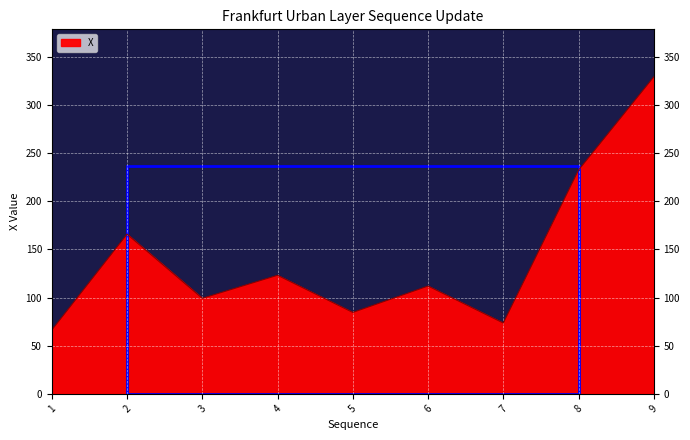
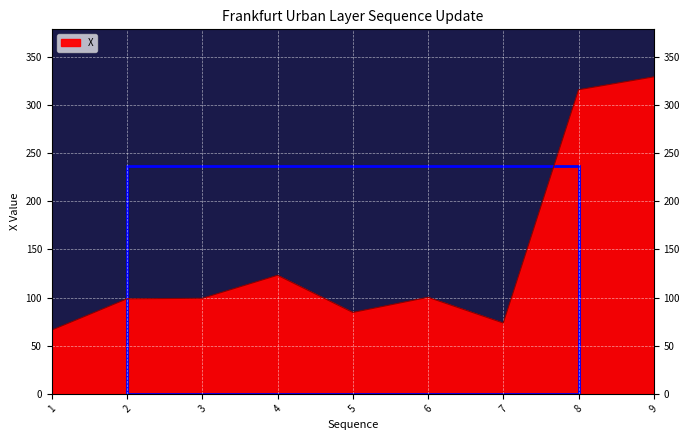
  {
    "1": 70,
-   "2": 170,
+   "2": 100,
    "3": 100,
    "4": 120,
    "5": 80,
-   "6": 110,
+   "6": 100,
    "7": 70,
-   "8": 230,
+   "8": 320,
    "9": 330
  }
